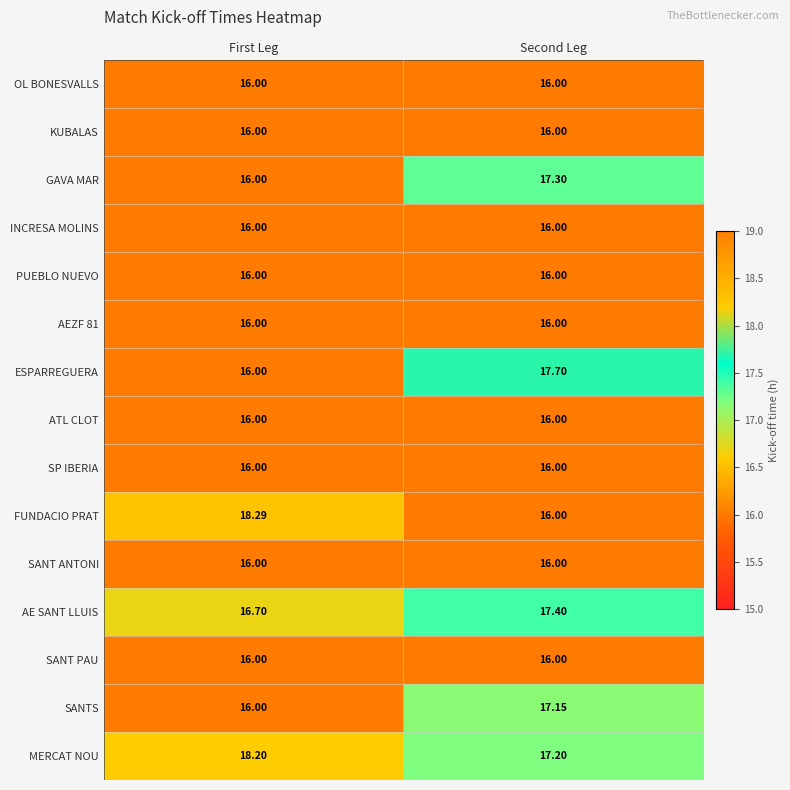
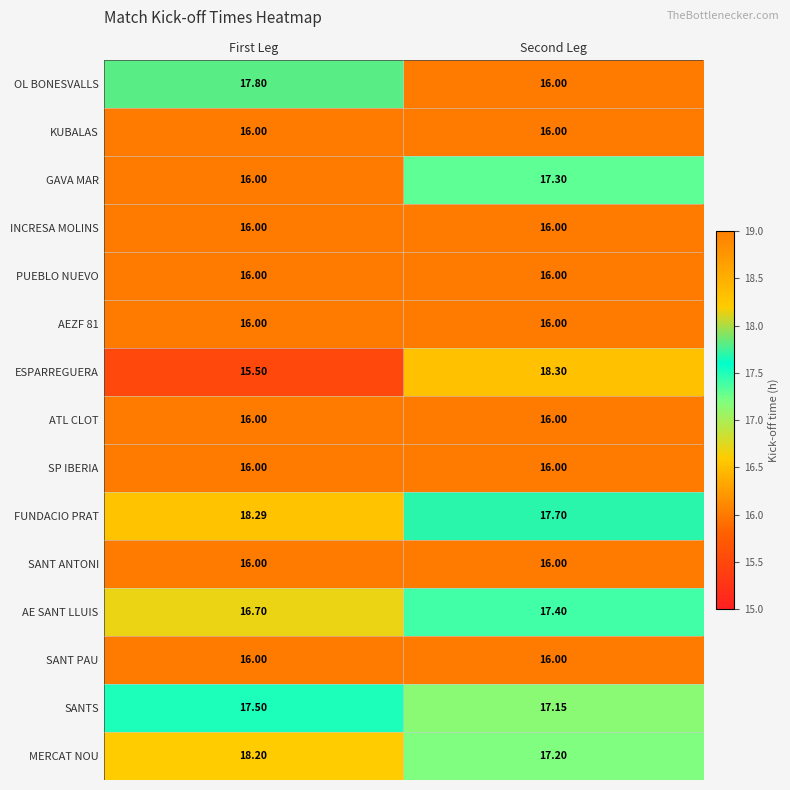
  {
    "OL BONESVALLS": {
-     "First Leg": 16.00,
+     "First Leg": 17.80,
      "Second Leg": 16.00
    },
    "KUBALAS": {
      "First Leg": 16.00,
      "Second Leg": 16.00
    },
    "GAVA MAR": {
      "First Leg": 16.00,
      "Second Leg": 17.30
    },
    "INCRESA MOLINS": {
      "First Leg": 16.00,
      "Second Leg": 16.00
    },
    "PUEBLO NUEVO": {
      "First Leg": 16.00,
      "Second Leg": 16.00
    },
    "AEZF 81": {
      "First Leg": 16.00,
      "Second Leg": 16.00
    },
    "ESPARREGUERA": {
-     "First Leg": 16.00,
-     "Second Leg": 17.70
+     "First Leg": 15.50,
+     "Second Leg": 18.30
    },
    "ATL CLOT": {
      "First Leg": 16.00,
      "Second Leg": 16.00
    },
    "SP IBERIA": {
      "First Leg": 16.00,
      "Second Leg": 16.00
    },
    "FUNDACIO PRAT": {
      "First Leg": 18.29,
-     "Second Leg": 16.00
+     "Second Leg": 17.70
    },
    "SANT ANTONI": {
      "First Leg": 16.00,
      "Second Leg": 16.00
    },
    "AE SANT LLUIS": {
      "First Leg": 16.70,
      "Second Leg": 17.40
    },
    "SANT PAU": {
      "First Leg": 16.00,
      "Second Leg": 16.00
    },
    "SANTS": {
-     "First Leg": 16.00,
+     "First Leg": 17.50,
      "Second Leg": 17.15
    },
    "MERCAT NOU": {
      "First Leg": 18.20,
      "Second Leg": 17.20
    }
  }
